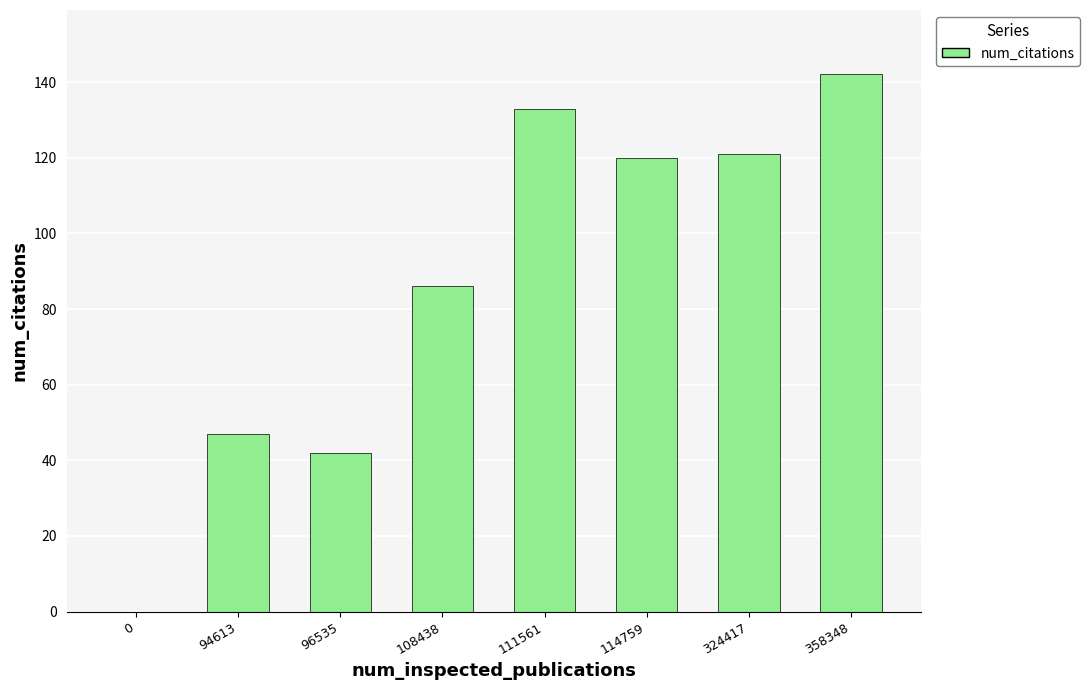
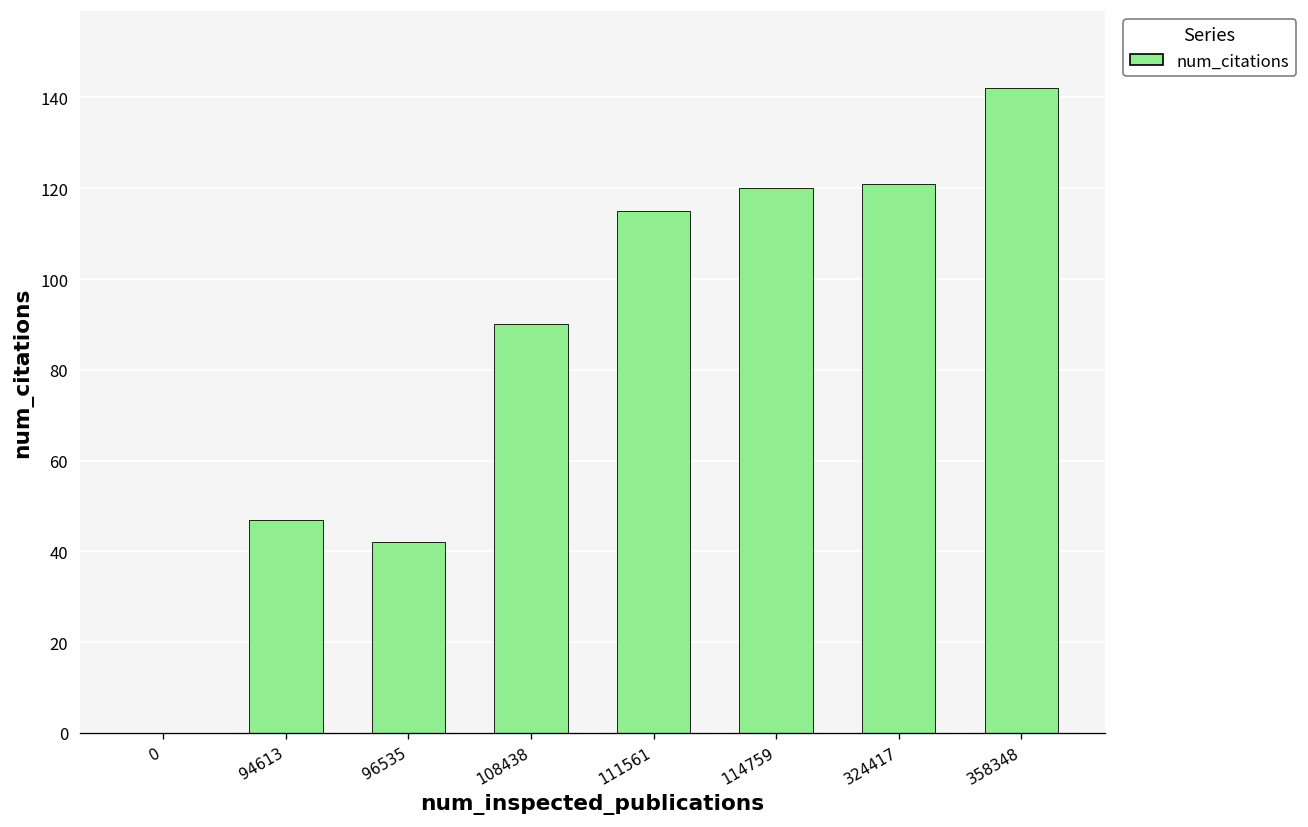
  {
    "0": 0,
    "94613": 47,
    "96535": 42,
-   "108438": 86,
-   "111561": 133,
+   "108438": 90,
+   "111561": 115,
    "114759": 120,
    "324417": 121,
    "358348": 142
  }
